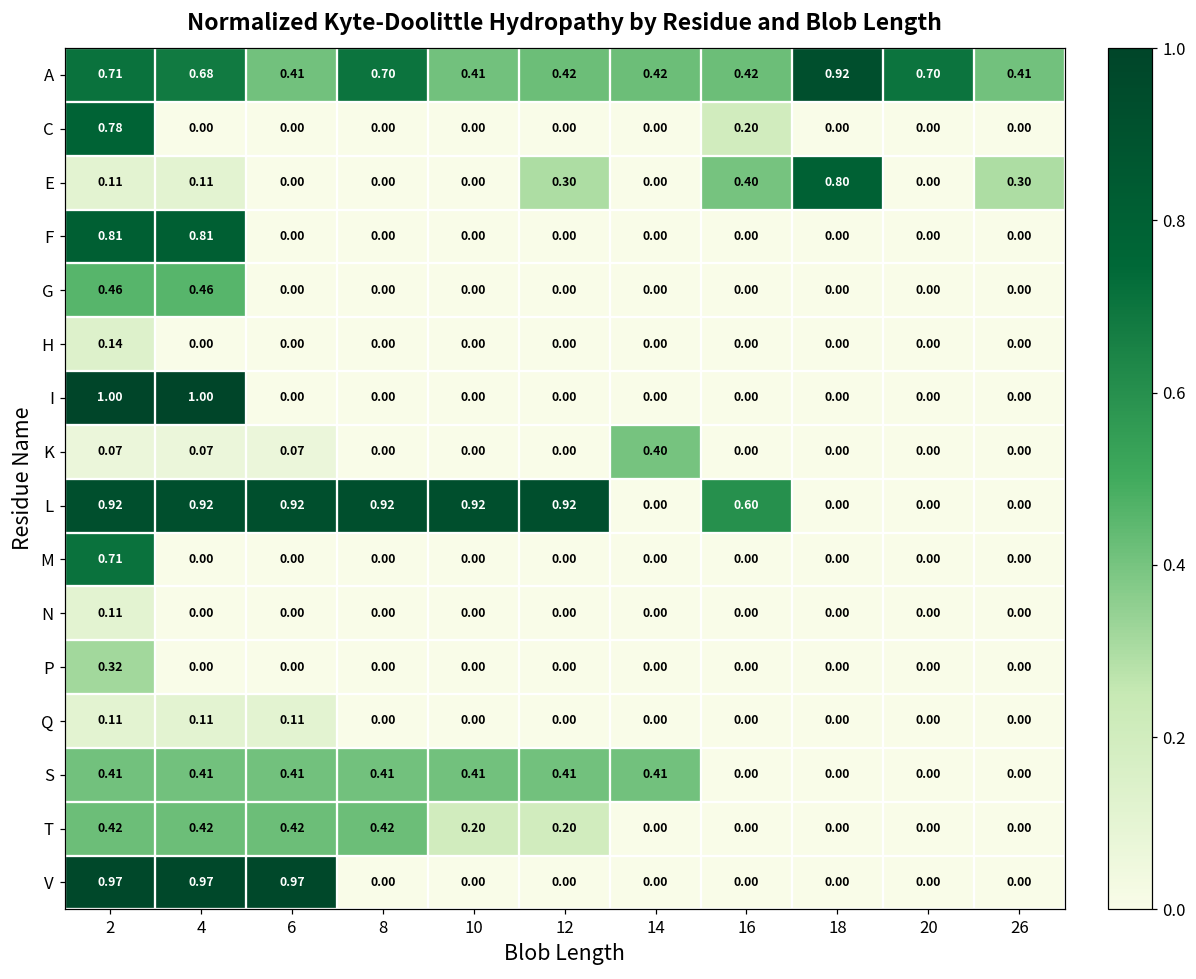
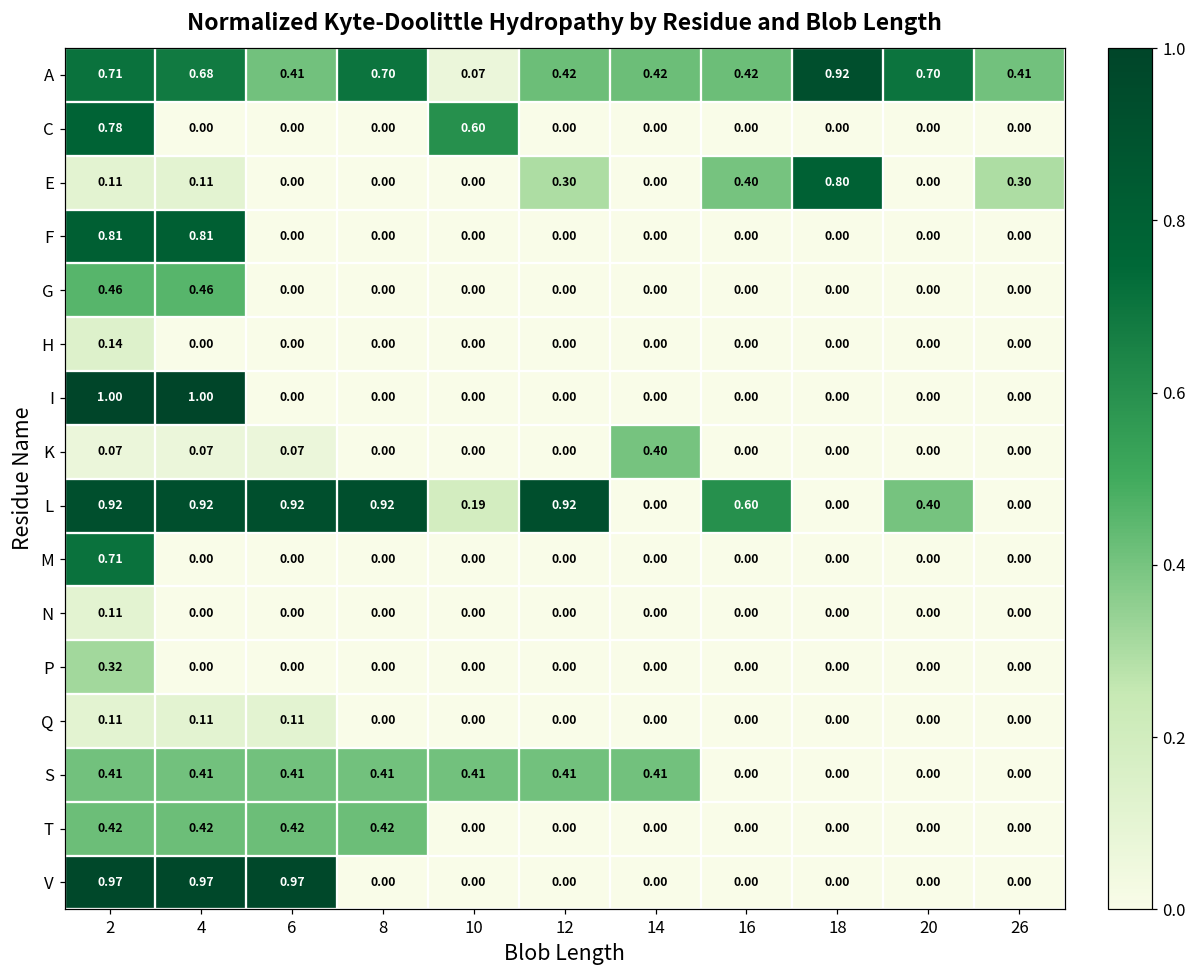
  {
    "A": {
      "2": 0.71,
      "4": 0.68,
      "6": 0.41,
      "8": 0.70,
-     "10": 0.41,
+     "10": 0.07,
      "12": 0.42,
      "14": 0.42,
      "16": 0.42,
      "18": 0.92,
      "20": 0.70,
      "26": 0.41
    },
    "C": {
      "2": 0.78,
      "4": 0.00,
      "6": 0.00,
      "8": 0.00,
-     "10": 0.00,
+     "10": 0.60,
      "12": 0.00,
      "14": 0.00,
-     "16": 0.20,
+     "16": 0.00,
      "18": 0.00,
      "20": 0.00,
      "26": 0.00
    },
    "E": {
      "2": 0.11,
      "4": 0.11,
      "6": 0.00,
      "8": 0.00,
      "10": 0.00,
      "12": 0.30,
      "14": 0.00,
      "16": 0.40,
      "18": 0.80,
      "20": 0.00,
      "26": 0.30
    },
    "F": {
      "2": 0.81,
      "4": 0.81,
      "6": 0.00,
      "8": 0.00,
      "10": 0.00,
      "12": 0.00,
      "14": 0.00,
      "16": 0.00,
      "18": 0.00,
      "20": 0.00,
      "26": 0.00
    },
    "G": {
      "2": 0.46,
      "4": 0.46,
      "6": 0.00,
      "8": 0.00,
      "10": 0.00,
      "12": 0.00,
      "14": 0.00,
      "16": 0.00,
      "18": 0.00,
      "20": 0.00,
      "26": 0.00
    },
    "H": {
      "2": 0.14,
      "4": 0.00,
      "6": 0.00,
      "8": 0.00,
      "10": 0.00,
      "12": 0.00,
      "14": 0.00,
      "16": 0.00,
      "18": 0.00,
      "20": 0.00,
      "26": 0.00
    },
    "I": {
      "2": 1.00,
      "4": 1.00,
      "6": 0.00,
      "8": 0.00,
      "10": 0.00,
      "12": 0.00,
      "14": 0.00,
      "16": 0.00,
      "18": 0.00,
      "20": 0.00,
      "26": 0.00
    },
    "K": {
      "2": 0.07,
      "4": 0.07,
      "6": 0.07,
      "8": 0.00,
      "10": 0.00,
      "12": 0.00,
      "14": 0.40,
      "16": 0.00,
      "18": 0.00,
      "20": 0.00,
      "26": 0.00
    },
    "L": {
      "2": 0.92,
      "4": 0.92,
      "6": 0.92,
      "8": 0.92,
-     "10": 0.92,
+     "10": 0.19,
      "12": 0.92,
      "14": 0.00,
      "16": 0.60,
      "18": 0.00,
-     "20": 0.00,
+     "20": 0.40,
      "26": 0.00
    },
    "M": {
      "2": 0.71,
      "4": 0.00,
      "6": 0.00,
      "8": 0.00,
      "10": 0.00,
      "12": 0.00,
      "14": 0.00,
      "16": 0.00,
      "18": 0.00,
      "20": 0.00,
      "26": 0.00
    },
    "N": {
      "2": 0.11,
      "4": 0.00,
      "6": 0.00,
      "8": 0.00,
      "10": 0.00,
      "12": 0.00,
      "14": 0.00,
      "16": 0.00,
      "18": 0.00,
      "20": 0.00,
      "26": 0.00
    },
    "P": {
      "2": 0.32,
      "4": 0.00,
      "6": 0.00,
      "8": 0.00,
      "10": 0.00,
      "12": 0.00,
      "14": 0.00,
      "16": 0.00,
      "18": 0.00,
      "20": 0.00,
      "26": 0.00
    },
    "Q": {
      "2": 0.11,
      "4": 0.11,
      "6": 0.11,
      "8": 0.00,
      "10": 0.00,
      "12": 0.00,
      "14": 0.00,
      "16": 0.00,
      "18": 0.00,
      "20": 0.00,
      "26": 0.00
    },
    "S": {
      "2": 0.41,
      "4": 0.41,
      "6": 0.41,
      "8": 0.41,
      "10": 0.41,
      "12": 0.41,
      "14": 0.41,
      "16": 0.00,
      "18": 0.00,
      "20": 0.00,
      "26": 0.00
    },
    "T": {
      "2": 0.42,
      "4": 0.42,
      "6": 0.42,
      "8": 0.42,
-     "10": 0.20,
-     "12": 0.20,
+     "10": 0.00,
+     "12": 0.00,
      "14": 0.00,
      "16": 0.00,
      "18": 0.00,
      "20": 0.00,
      "26": 0.00
    },
    "V": {
      "2": 0.97,
      "4": 0.97,
      "6": 0.97,
      "8": 0.00,
      "10": 0.00,
      "12": 0.00,
      "14": 0.00,
      "16": 0.00,
      "18": 0.00,
      "20": 0.00,
      "26": 0.00
    }
  }
